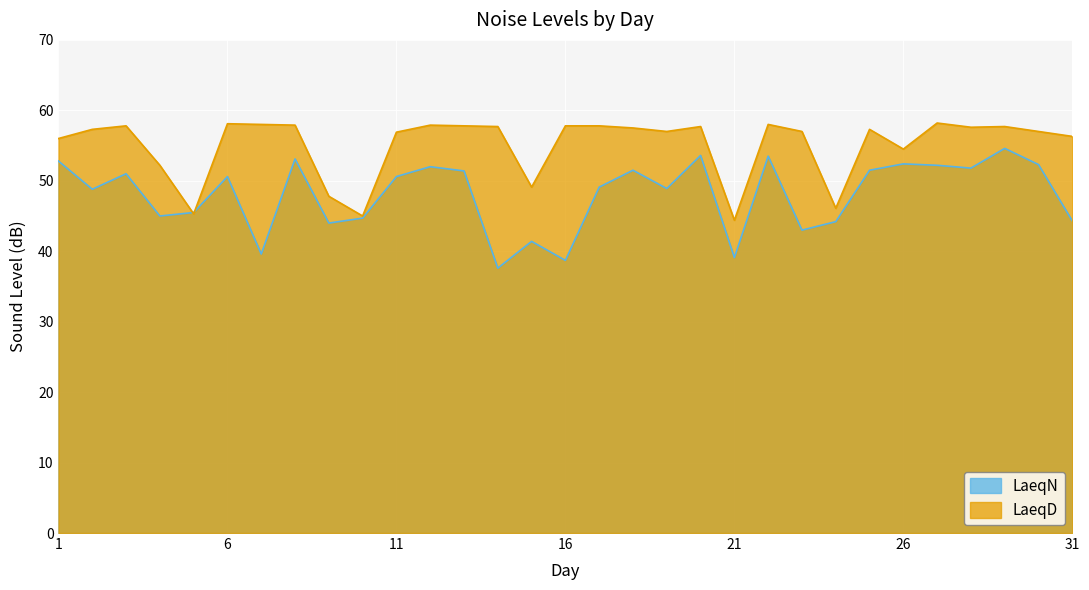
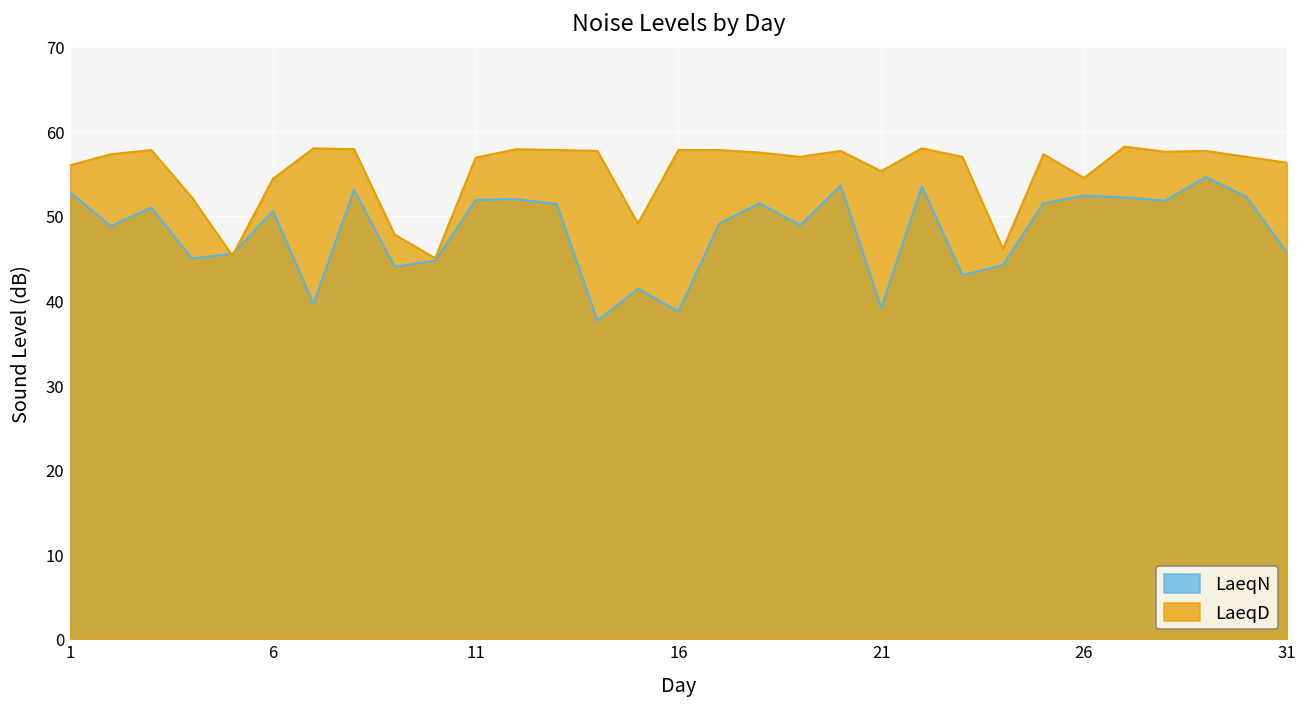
  {
    "LaeqN": {
      "1": 53,
      "6": 51,
-     "11": 51,
+     "11": 52,
      "16": 39,
      "21": 39,
      "26": 52,
-     "31": 44
+     "31": 46
    },
    "LaeqD": {
      "1": 56,
-     "6": 58,
+     "6": 54,
      "11": 57,
      "16": 58,
-     "21": 44,
+     "21": 55,
      "26": 55,
      "31": 56
    }
  }
